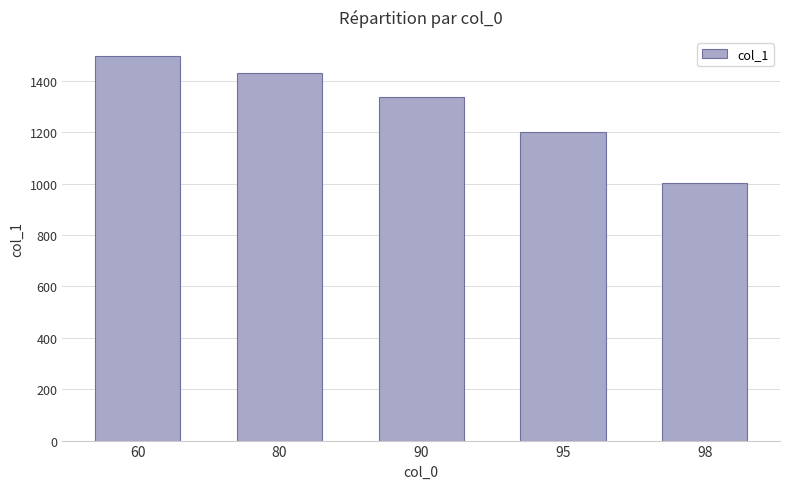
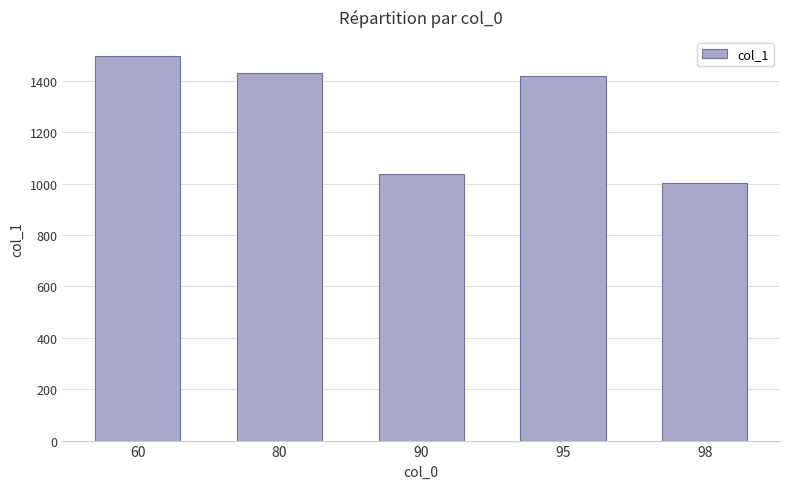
  {
    "60": 1500,
    "80": 1430,
-   "90": 1340,
-   "95": 1200,
+   "90": 1040,
+   "95": 1420,
    "98": 1000
  }
